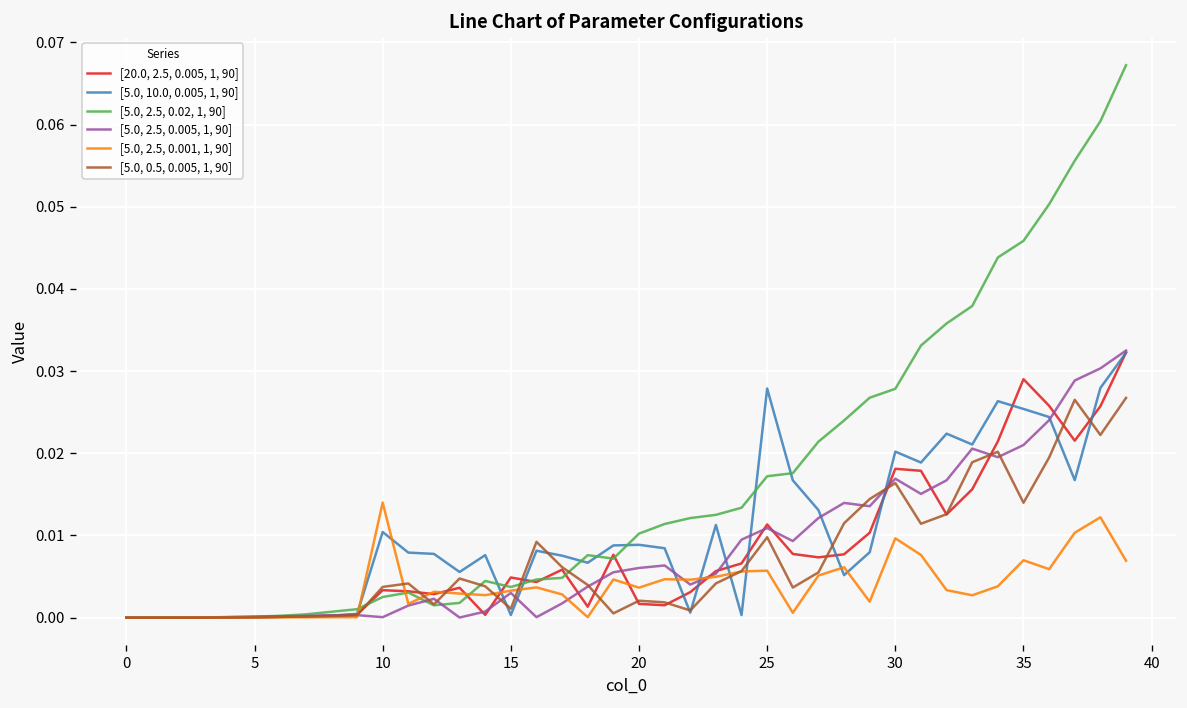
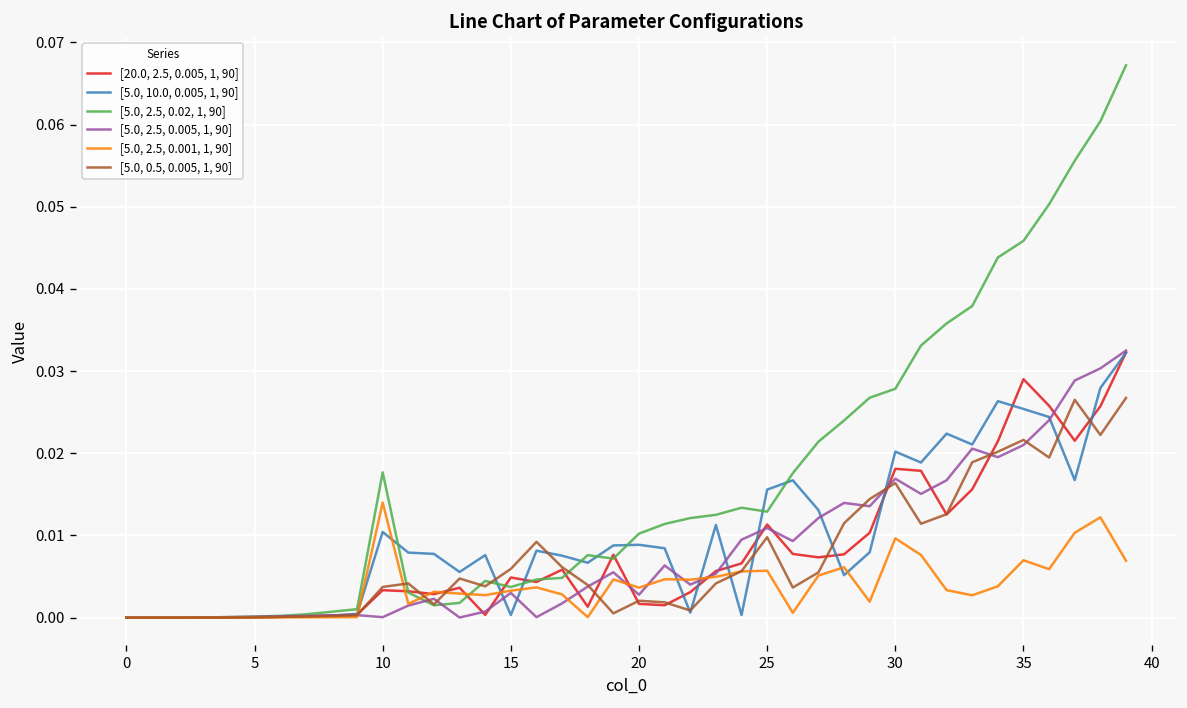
  {
    "[20.0, 2.5, 0.005, 1, 90]": {
      "10": 0.003,
      "15": 0.005,
      "20": 0.002,
      "25": 0.011,
      "30": 0.018,
      "35": 0.029
    },
    "[5.0, 10.0, 0.005, 1, 90]": {
      "10": 0.010,
      "15": 0.000,
      "20": 0.009,
-     "25": 0.028,
+     "25": 0.016,
      "30": 0.020,
      "35": 0.025
    },
    "[5.0, 2.5, 0.02, 1, 90]": {
-     "10": 0.003,
+     "10": 0.018,
      "15": 0.004,
      "20": 0.010,
-     "25": 0.017,
+     "25": 0.013,
      "30": 0.028,
      "35": 0.046
    },
    "[5.0, 2.5, 0.005, 1, 90]": {
      "10": 0.000,
-     "20": 0.006,
+     "20": 0.003,
      "25": 0.011,
      "30": 0.017,
      "35": 0.021
    },
    "[5.0, 2.5, 0.001, 1, 90]": {
      "10": 0.014,
      "20": 0.004,
      "25": 0.006,
      "30": 0.010,
      "35": 0.007
    },
    "[5.0, 0.5, 0.005, 1, 90]": {
      "10": 0.004,
-     "15": 0.001,
+     "15": 0.006,
      "20": 0.002,
      "25": 0.010,
      "30": 0.016,
-     "35": 0.014
+     "35": 0.022
    }
  }
